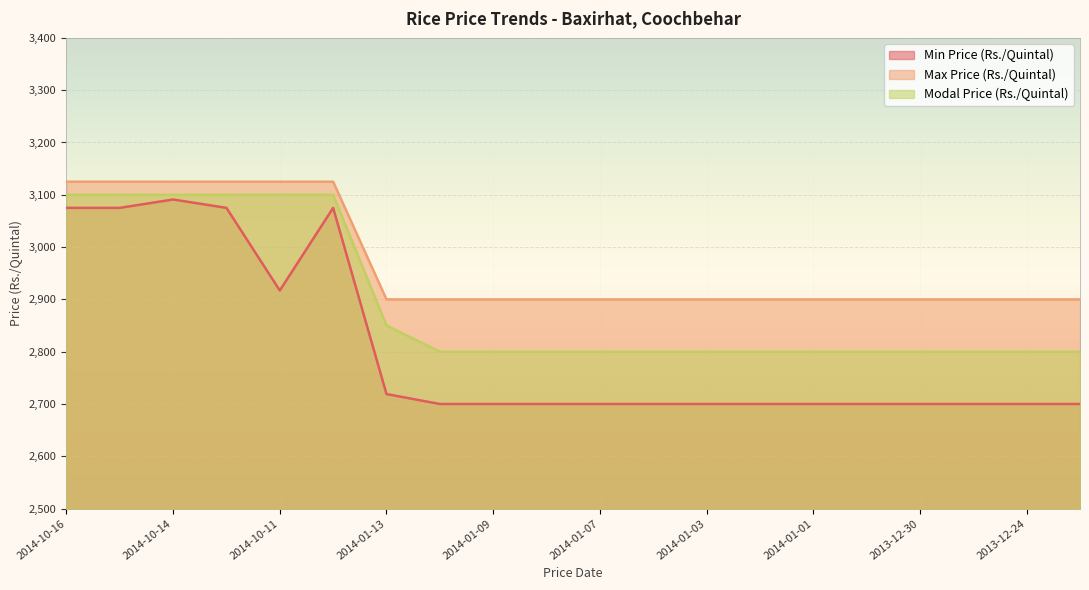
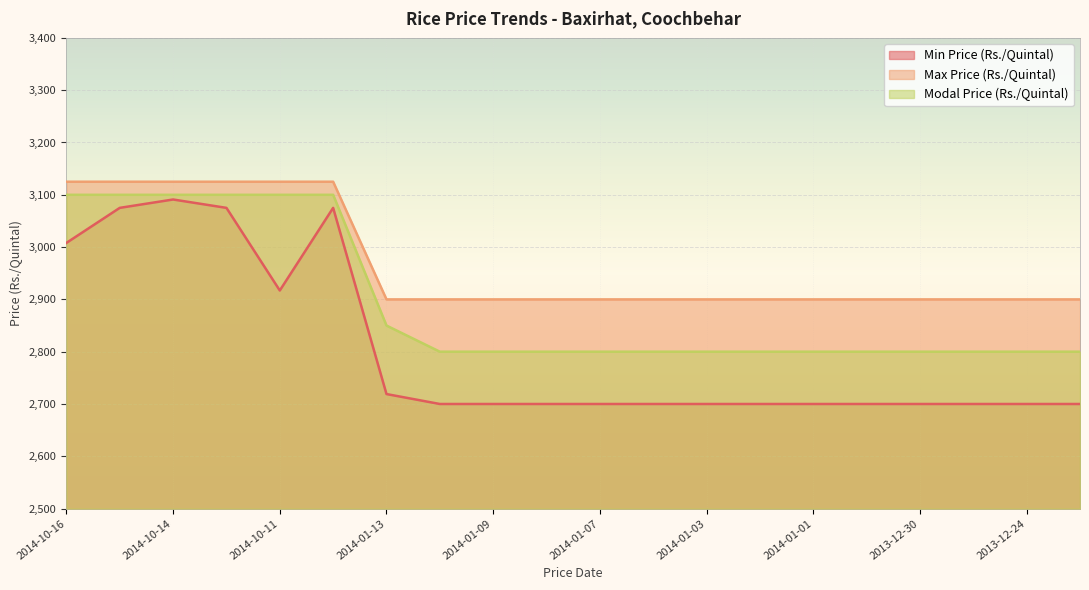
  {
    "Min Price (Rs./Quintal)": {
-     "2014-10-16": "3,080",
+     "2014-10-16": "3,010",
      "2014-10-14": "3,090",
      "2014-10-11": "2,920",
      "2014-01-13": "2,720",
      "2014-01-09": "2,700",
      "2014-01-07": "2,700",
      "2014-01-03": "2,700",
      "2014-01-01": "2,700",
      "2013-12-30": "2,700",
      "2013-12-24": "2,700"
    }
  }
